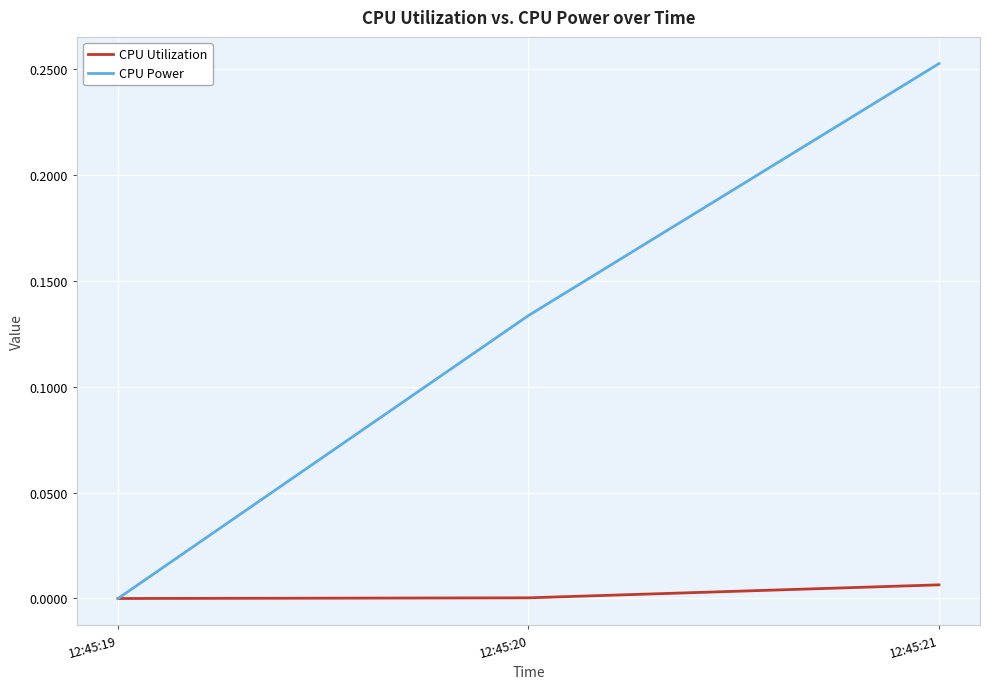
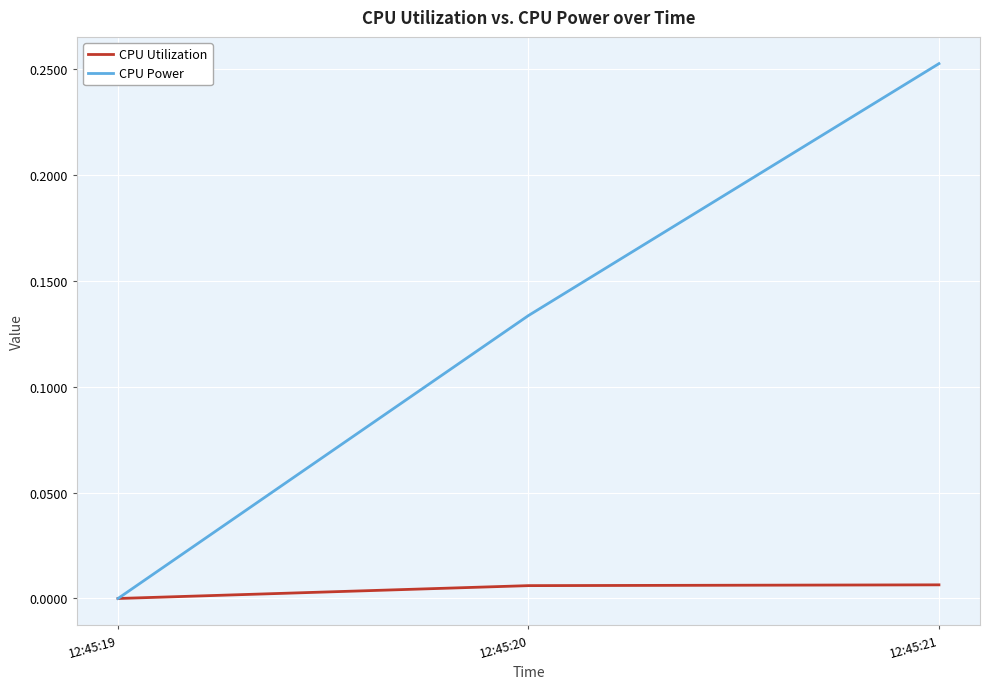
  {
    "CPU Utilization": {
-     "12:45:20": 0.000,
+     "12:45:20": 0.006,
      "12:45:21": 0.006
    },
    "CPU Power": {
      "12:45:20": 0.134,
      "12:45:21": 0.253
    }
  }
